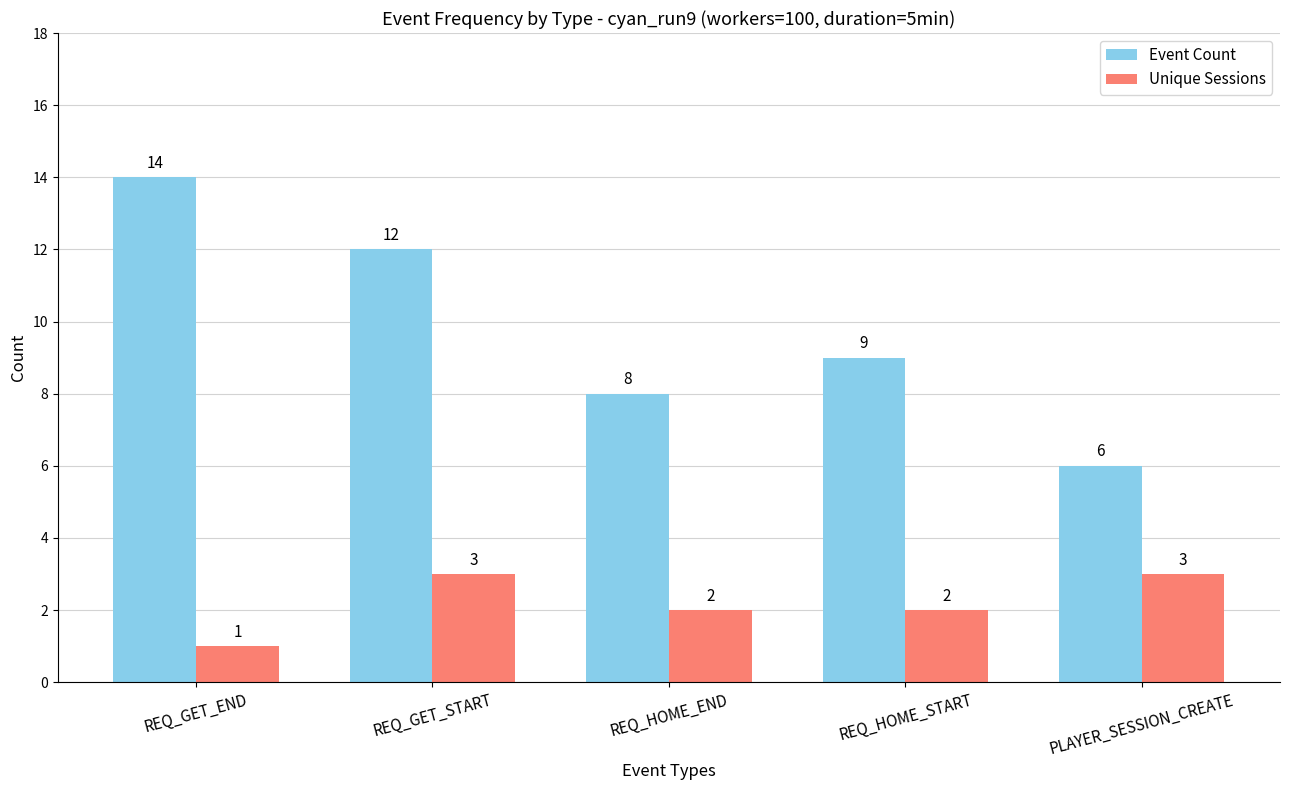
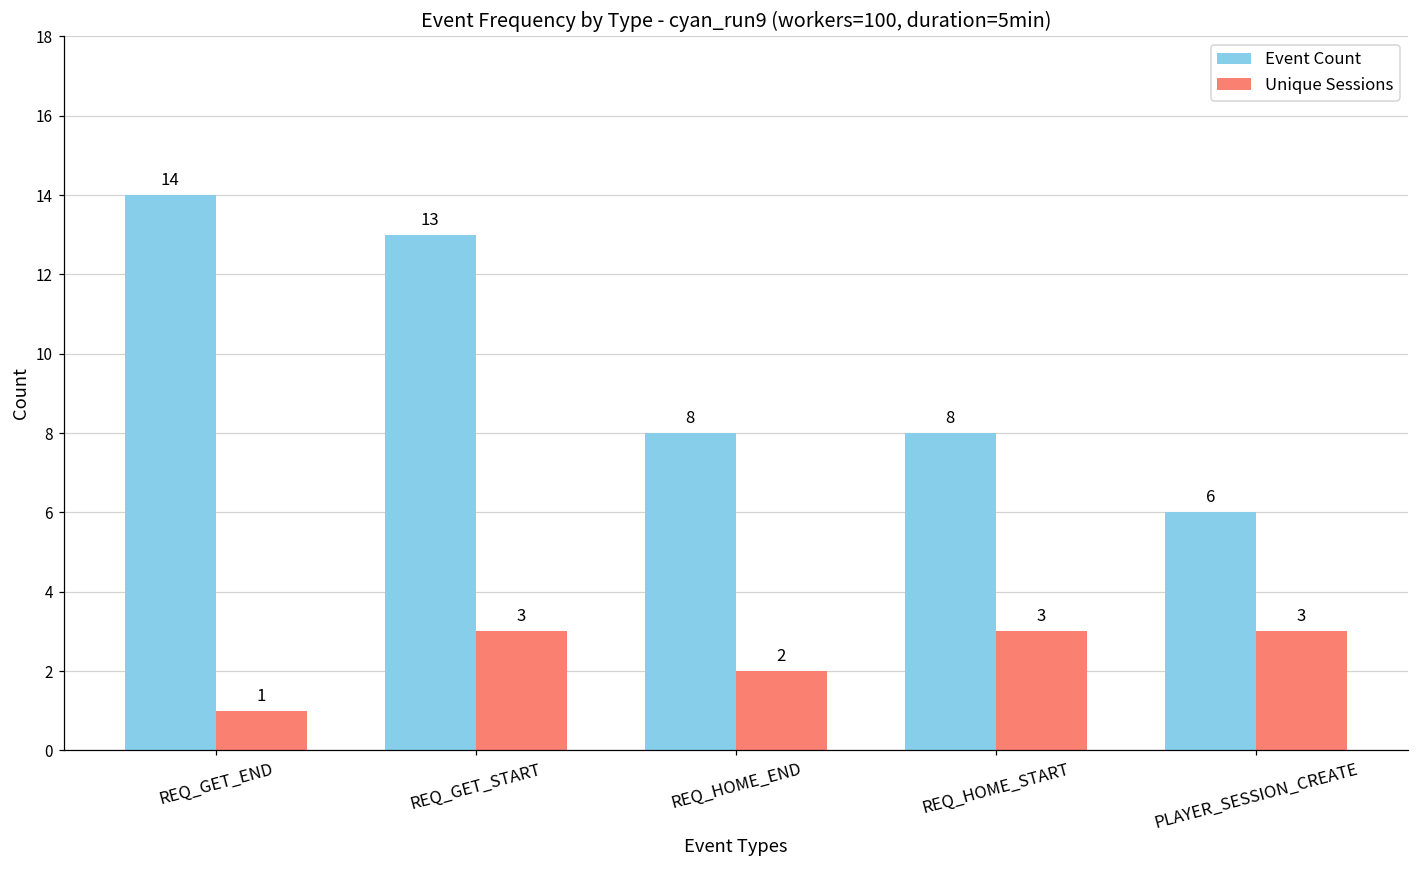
  {
    "Event Count": {
      "REQ_GET_END": 14,
-     "REQ_GET_START": 12,
+     "REQ_GET_START": 13,
      "REQ_HOME_END": 8,
-     "REQ_HOME_START": 9,
+     "REQ_HOME_START": 8,
      "PLAYER_SESSION_CREATE": 6
    },
    "Unique Sessions": {
      "REQ_GET_END": 1,
      "REQ_GET_START": 3,
      "REQ_HOME_END": 2,
-     "REQ_HOME_START": 2,
+     "REQ_HOME_START": 3,
      "PLAYER_SESSION_CREATE": 3
    }
  }
